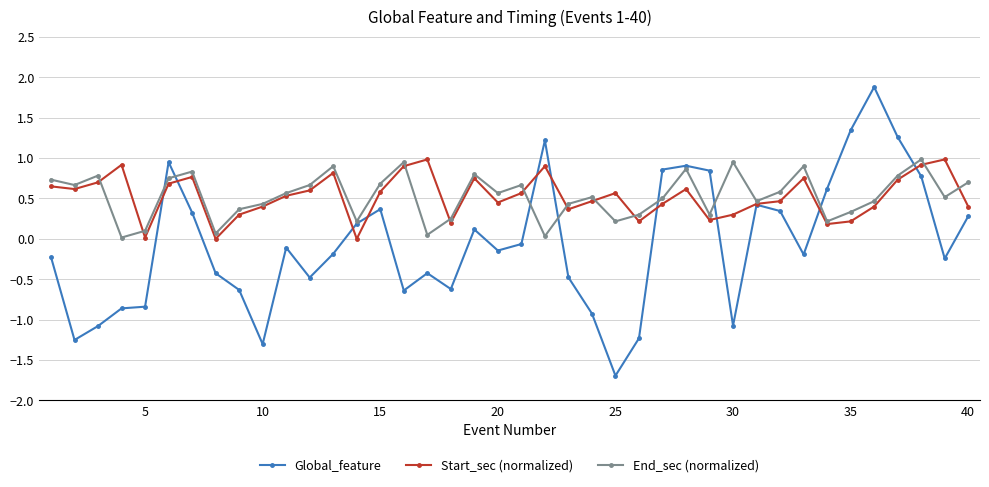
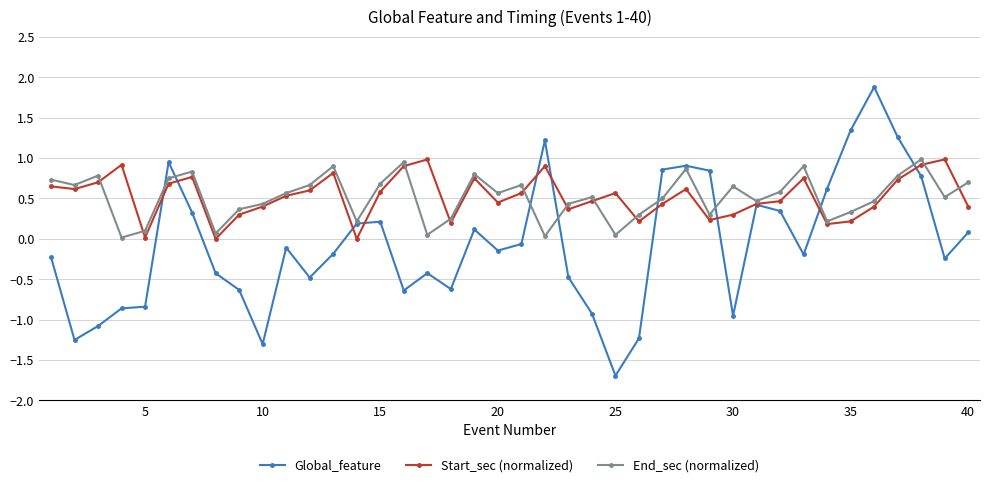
  {
    "Global_feature": {
      "5": -0.8,
      "10": -1.3,
-     "15": 0.4,
+     "15": 0.2,
      "20": -0.1,
      "25": -1.7,
-     "30": -1.1,
+     "30": -1.0,
      "35": 1.3,
-     "40": 0.3
+     "40": 0.1
    },
    "Start_sec (normalized)": {
      "5": 0.0,
      "10": 0.4,
      "15": 0.6,
      "20": 0.5,
      "25": 0.6,
      "30": 0.3,
      "35": 0.2,
      "40": 0.4
    },
    "End_sec (normalized)": {
      "5": 0.1,
      "10": 0.4,
      "15": 0.7,
      "20": 0.6,
-     "25": 0.2,
-     "30": 1.0,
+     "25": 0.1,
+     "30": 0.7,
      "35": 0.3,
      "40": 0.7
    }
  }
